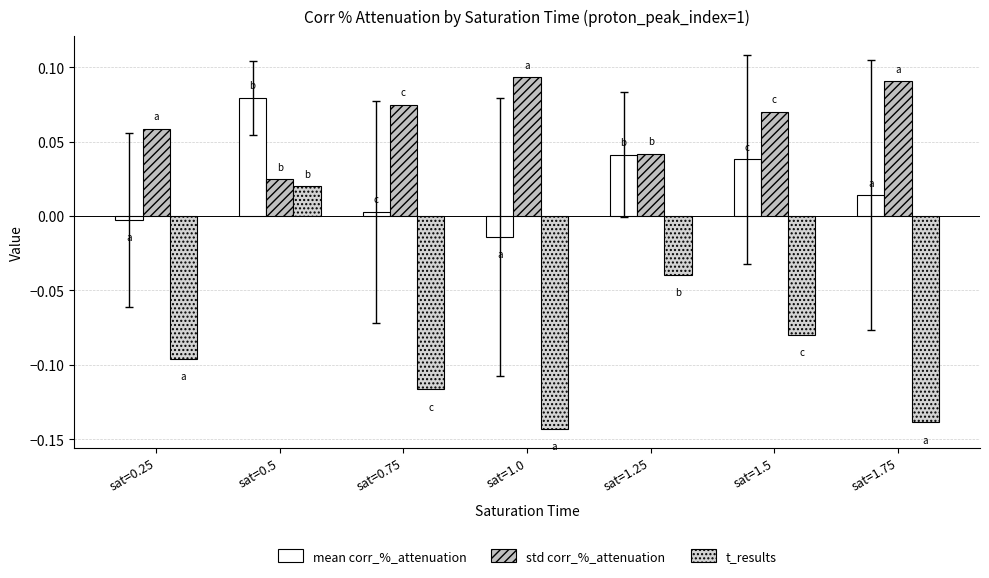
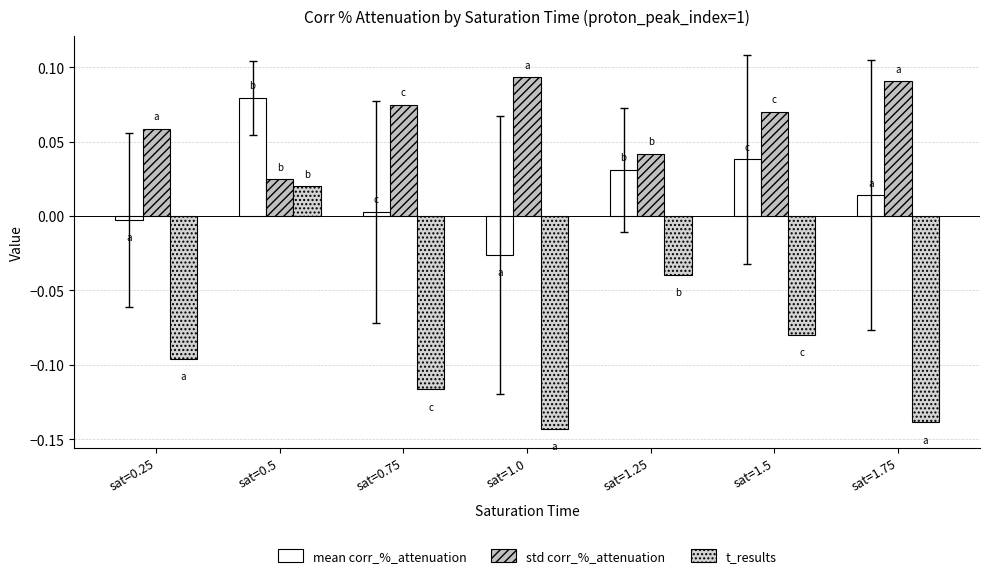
  {
    "mean corr_%_attenuation": {
      "sat=0.25": -0.003,
      "sat=0.5": 0.079,
      "sat=0.75": 0.003,
-     "sat=1.0": -0.014,
-     "sat=1.25": 0.041,
+     "sat=1.0": -0.026,
+     "sat=1.25": 0.031,
      "sat=1.5": 0.038,
      "sat=1.75": 0.014
    }
  }
